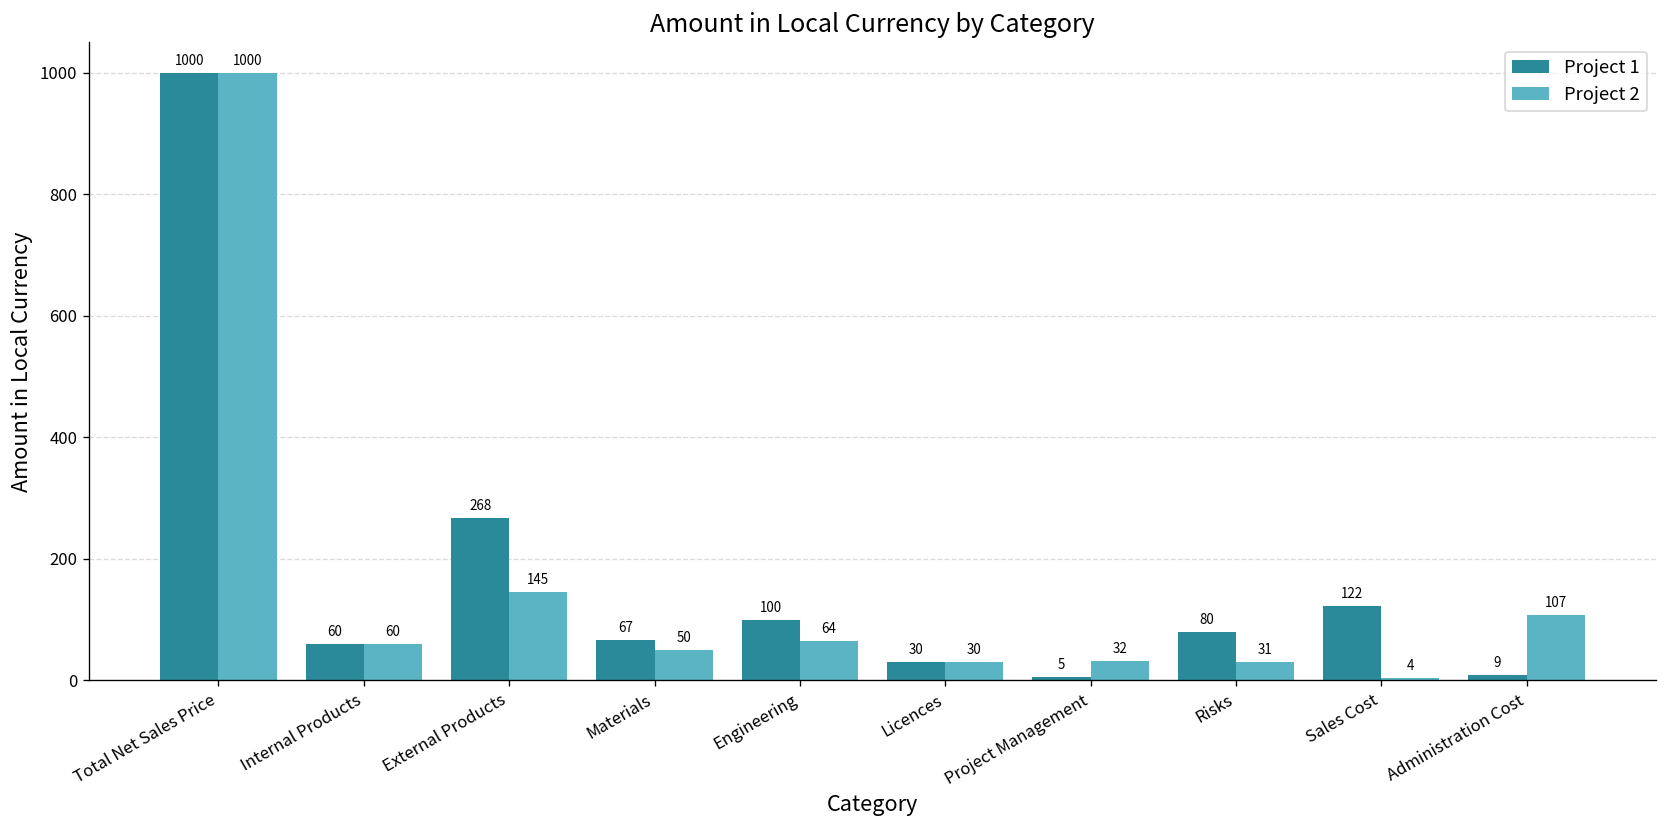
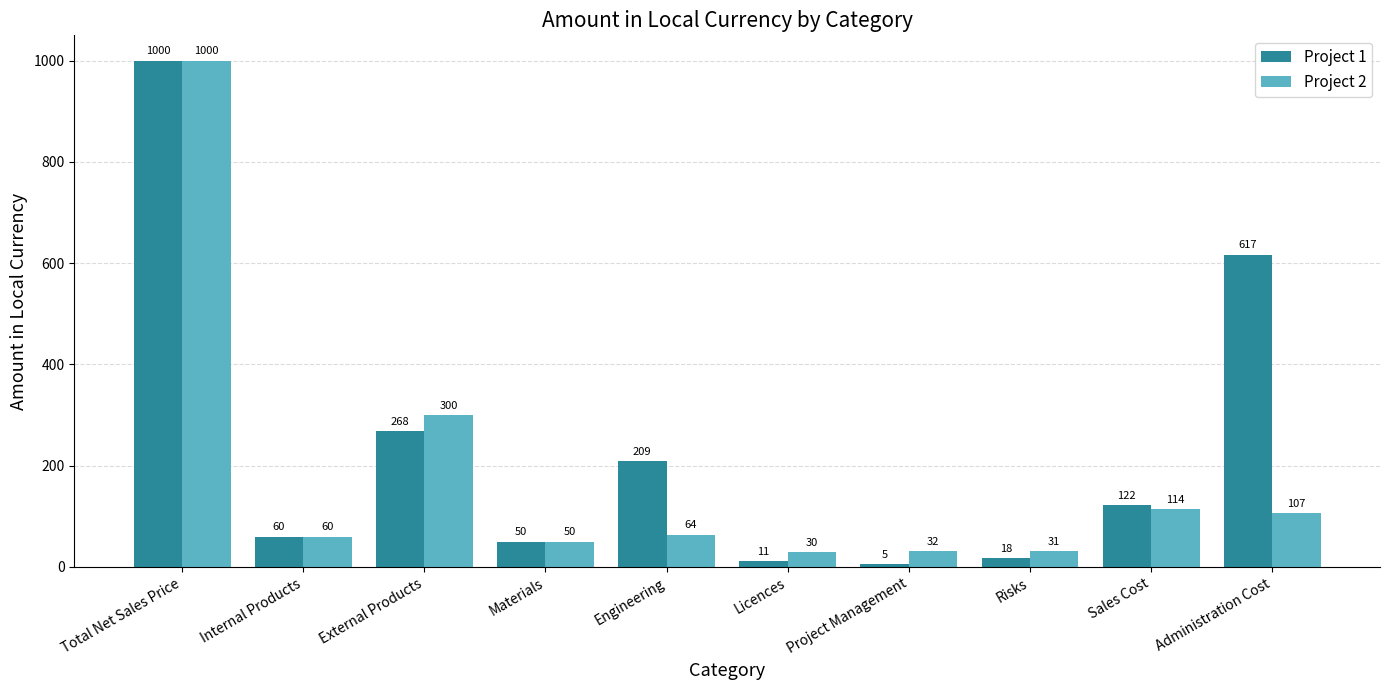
  {
    "Project 1": {
      "Total Net Sales Price": 1000,
      "Internal Products": 60,
      "External Products": 268,
-     "Materials": 67,
-     "Engineering": 100,
-     "Licences": 30,
+     "Materials": 50,
+     "Engineering": 209,
+     "Licences": 11,
      "Project Management": 5,
-     "Risks": 80,
+     "Risks": 18,
      "Sales Cost": 122,
-     "Administration Cost": 9
+     "Administration Cost": 617
    },
    "Project 2": {
      "Total Net Sales Price": 1000,
      "Internal Products": 60,
-     "External Products": 145,
+     "External Products": 300,
      "Materials": 50,
      "Engineering": 64,
      "Licences": 30,
      "Project Management": 32,
      "Risks": 31,
-     "Sales Cost": 4,
+     "Sales Cost": 114,
      "Administration Cost": 107
    }
  }
